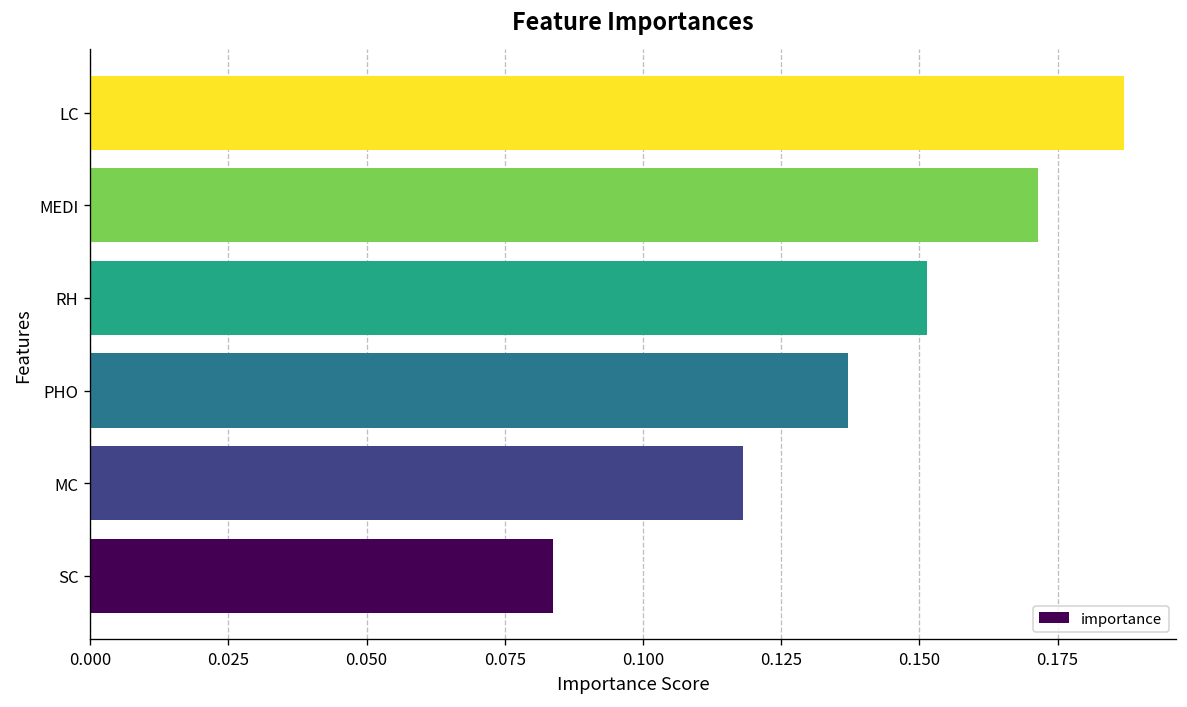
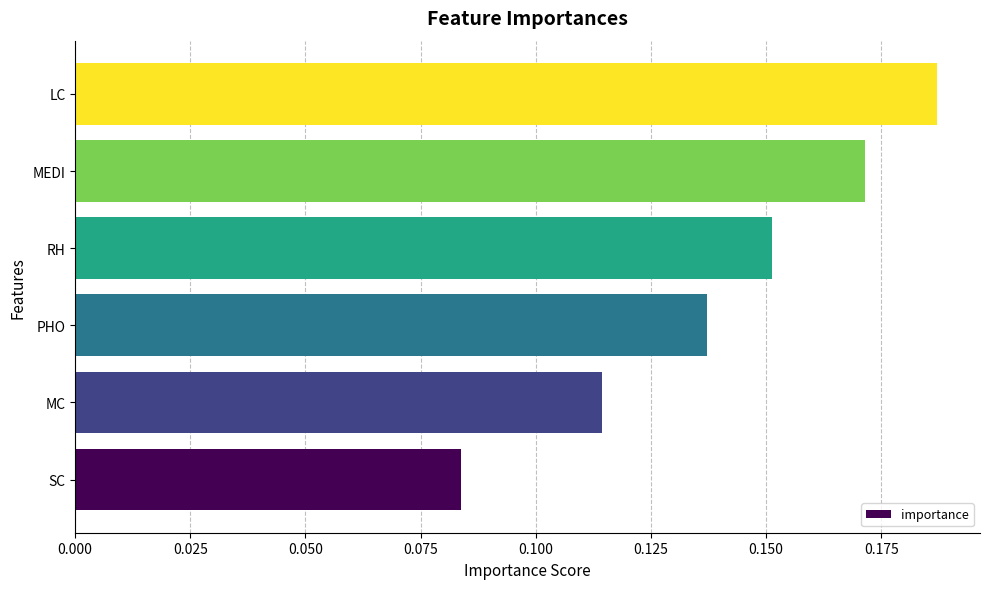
  {
    "LC": 0.187,
    "MEDI": 0.171,
    "RH": 0.151,
    "PHO": 0.137,
-   "MC": 0.118,
+   "MC": 0.114,
    "SC": 0.084
  }
